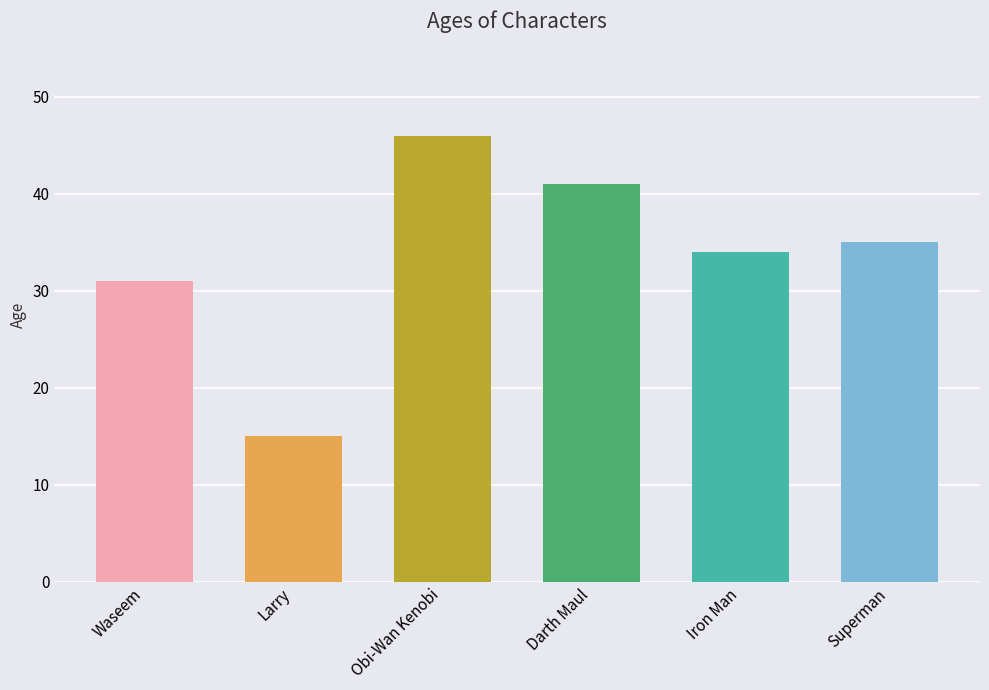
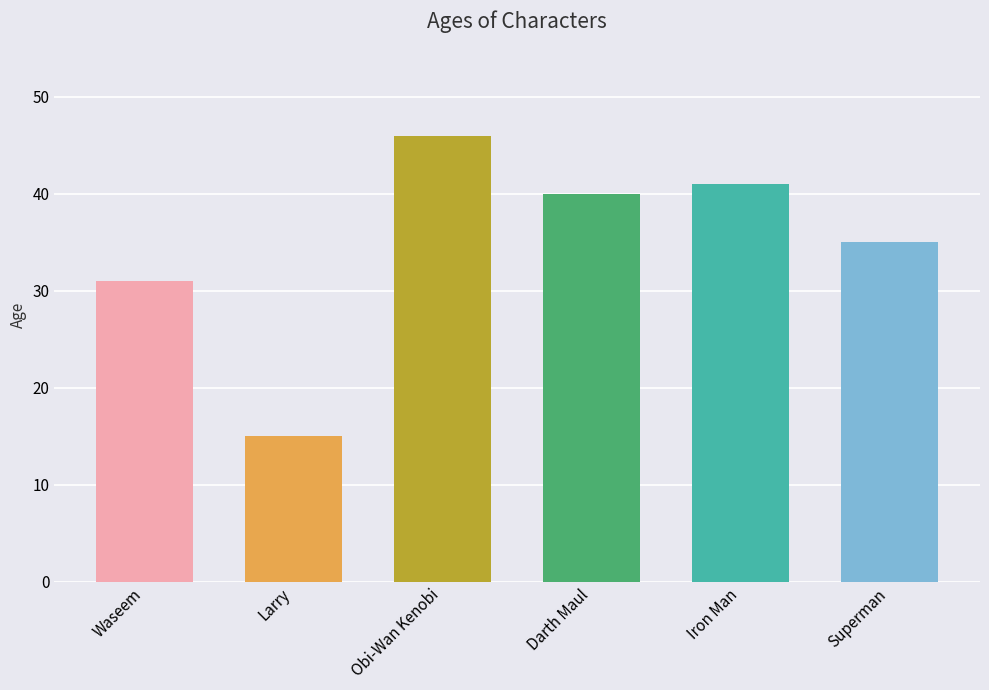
  {
    "Waseem": 31,
    "Larry": 15,
    "Obi-Wan Kenobi": 46,
-   "Darth Maul": 41,
-   "Iron Man": 34,
+   "Darth Maul": 40,
+   "Iron Man": 41,
    "Superman": 35
  }
